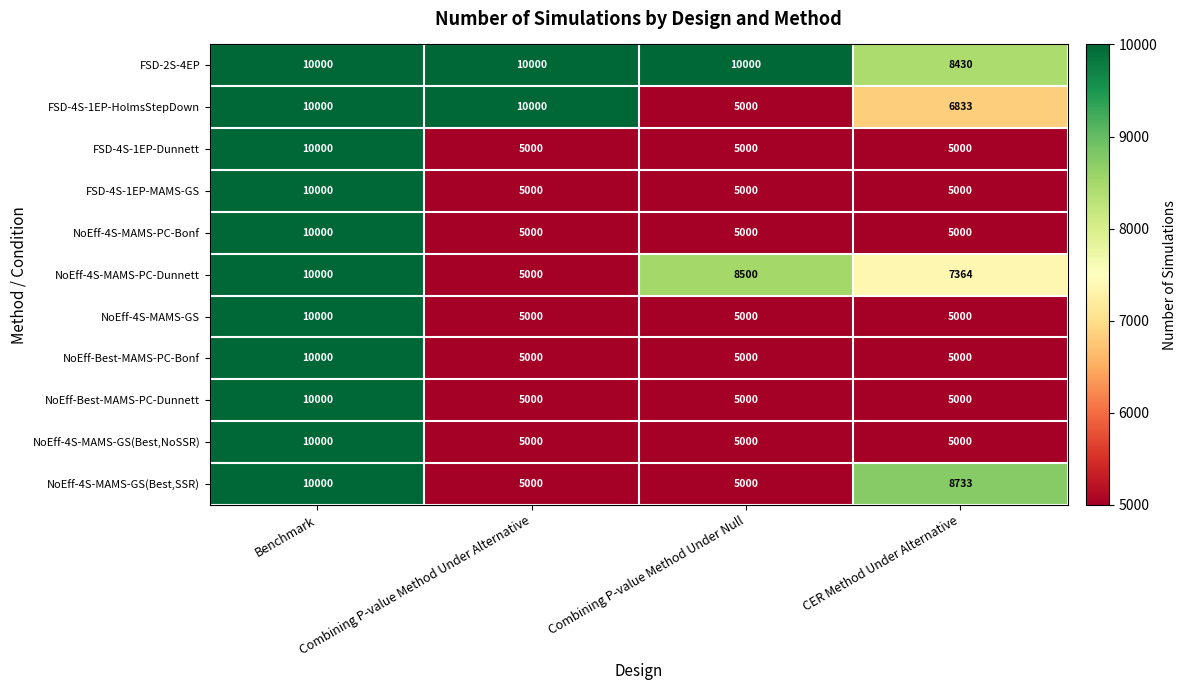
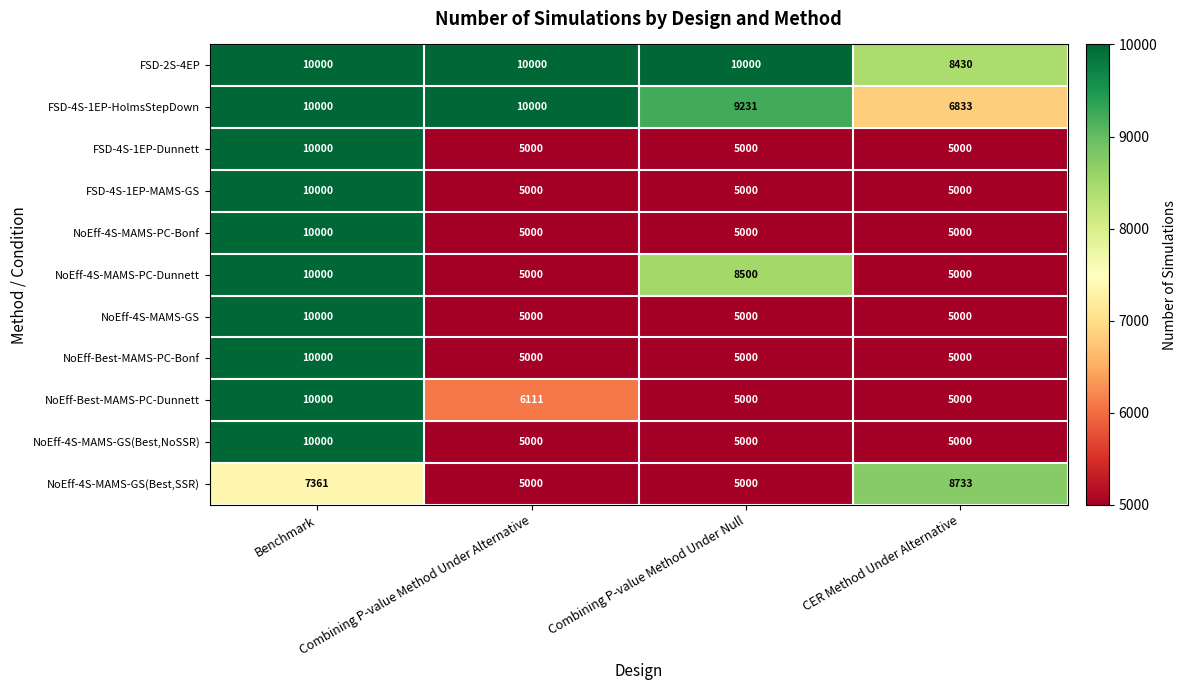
  {
    "FSD-2S-4EP": {
      "Benchmark": 10000,
      "Combining P-value Method Under Alternative": 10000,
      "Combining P-value Method Under Null": 10000,
      "CER Method Under Alternative": 8430
    },
    "FSD-4S-1EP-HolmsStepDown": {
      "Benchmark": 10000,
      "Combining P-value Method Under Alternative": 10000,
-     "Combining P-value Method Under Null": 5000,
+     "Combining P-value Method Under Null": 9231,
      "CER Method Under Alternative": 6833
    },
    "FSD-4S-1EP-Dunnett": {
      "Benchmark": 10000,
      "Combining P-value Method Under Alternative": 5000,
      "Combining P-value Method Under Null": 5000,
      "CER Method Under Alternative": 5000
    },
    "FSD-4S-1EP-MAMS-GS": {
      "Benchmark": 10000,
      "Combining P-value Method Under Alternative": 5000,
      "Combining P-value Method Under Null": 5000,
      "CER Method Under Alternative": 5000
    },
    "NoEff-4S-MAMS-PC-Bonf": {
      "Benchmark": 10000,
      "Combining P-value Method Under Alternative": 5000,
      "Combining P-value Method Under Null": 5000,
      "CER Method Under Alternative": 5000
    },
    "NoEff-4S-MAMS-PC-Dunnett": {
      "Benchmark": 10000,
      "Combining P-value Method Under Alternative": 5000,
      "Combining P-value Method Under Null": 8500,
-     "CER Method Under Alternative": 7364
+     "CER Method Under Alternative": 5000
    },
    "NoEff-4S-MAMS-GS": {
      "Benchmark": 10000,
      "Combining P-value Method Under Alternative": 5000,
      "Combining P-value Method Under Null": 5000,
      "CER Method Under Alternative": 5000
    },
    "NoEff-Best-MAMS-PC-Bonf": {
      "Benchmark": 10000,
      "Combining P-value Method Under Alternative": 5000,
      "Combining P-value Method Under Null": 5000,
      "CER Method Under Alternative": 5000
    },
    "NoEff-Best-MAMS-PC-Dunnett": {
      "Benchmark": 10000,
-     "Combining P-value Method Under Alternative": 5000,
+     "Combining P-value Method Under Alternative": 6111,
      "Combining P-value Method Under Null": 5000,
      "CER Method Under Alternative": 5000
    },
    "NoEff-4S-MAMS-GS(Best,NoSSR)": {
      "Benchmark": 10000,
      "Combining P-value Method Under Alternative": 5000,
      "Combining P-value Method Under Null": 5000,
      "CER Method Under Alternative": 5000
    },
    "NoEff-4S-MAMS-GS(Best,SSR)": {
-     "Benchmark": 10000,
+     "Benchmark": 7361,
      "Combining P-value Method Under Alternative": 5000,
      "Combining P-value Method Under Null": 5000,
      "CER Method Under Alternative": 8733
    }
  }
